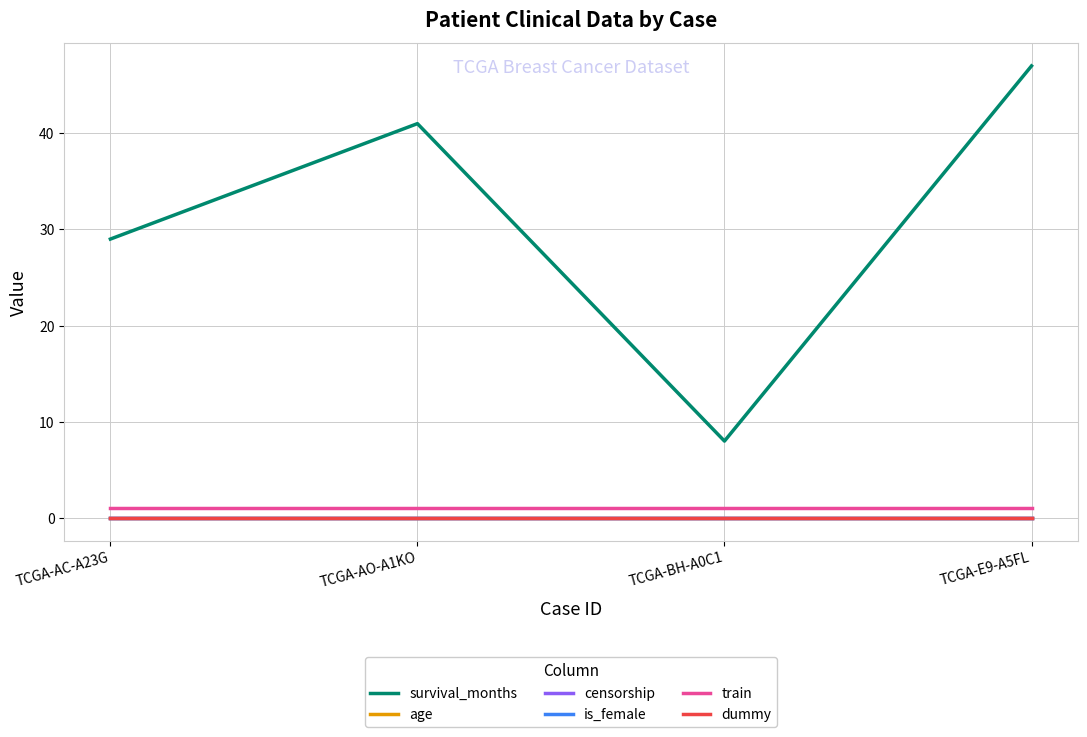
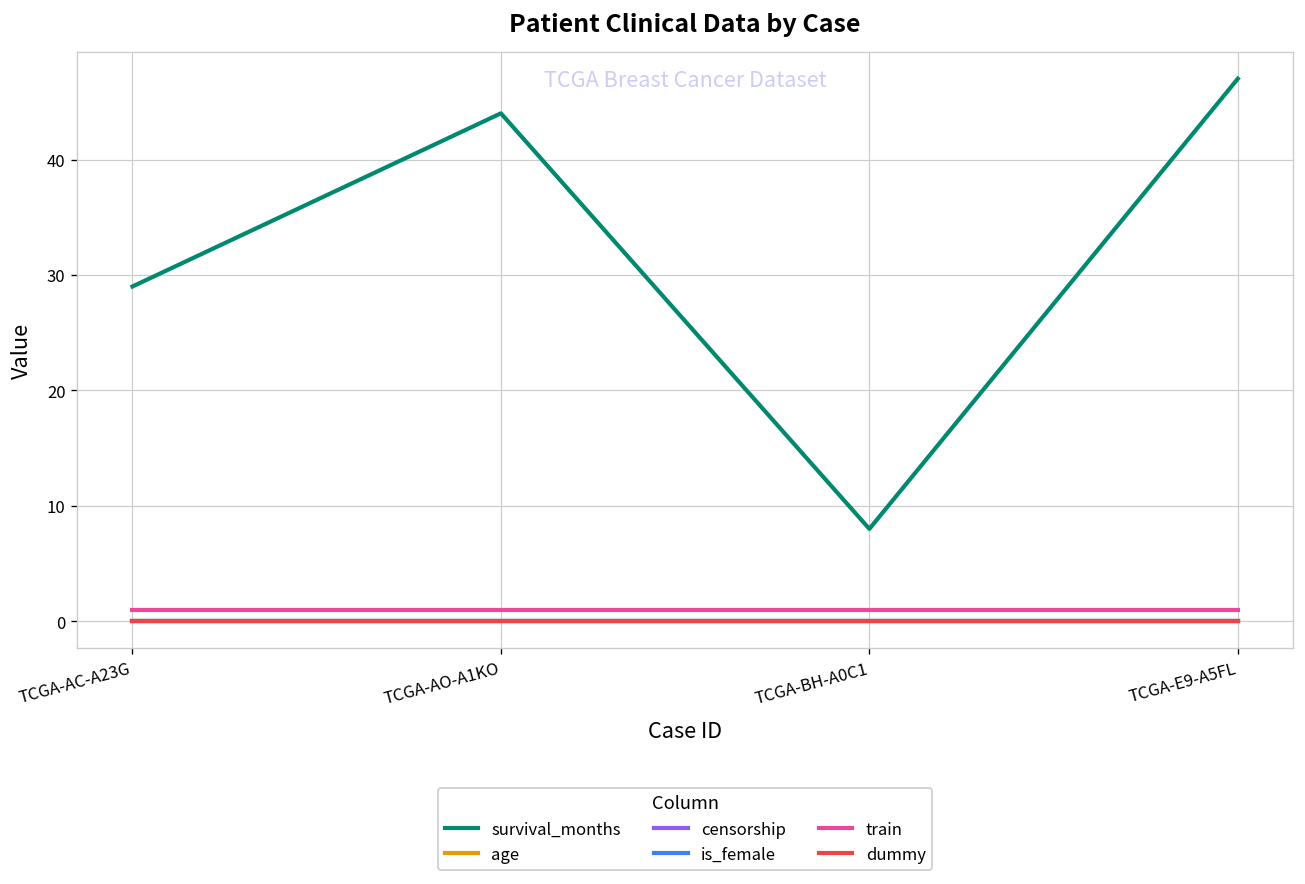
  {
    "survival_months": {
      "TCGA-AC-A23G": 29,
-     "TCGA-AO-A1KO": 41,
+     "TCGA-AO-A1KO": 44,
      "TCGA-BH-A0C1": 8,
      "TCGA-E9-A5FL": 47
    },
    "dummy": {
      "TCGA-AC-A23G": 0,
      "TCGA-AO-A1KO": 0,
      "TCGA-BH-A0C1": 0,
      "TCGA-E9-A5FL": 0
    },
    "train": {
      "TCGA-AC-A23G": 1,
      "TCGA-AO-A1KO": 1,
      "TCGA-BH-A0C1": 1,
      "TCGA-E9-A5FL": 1
    }
  }
